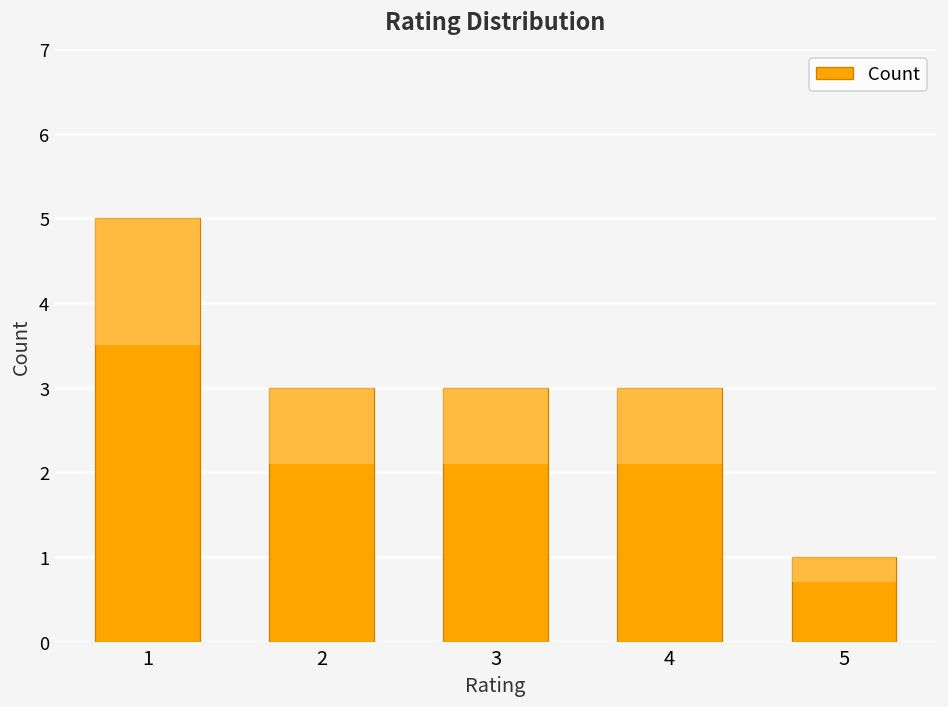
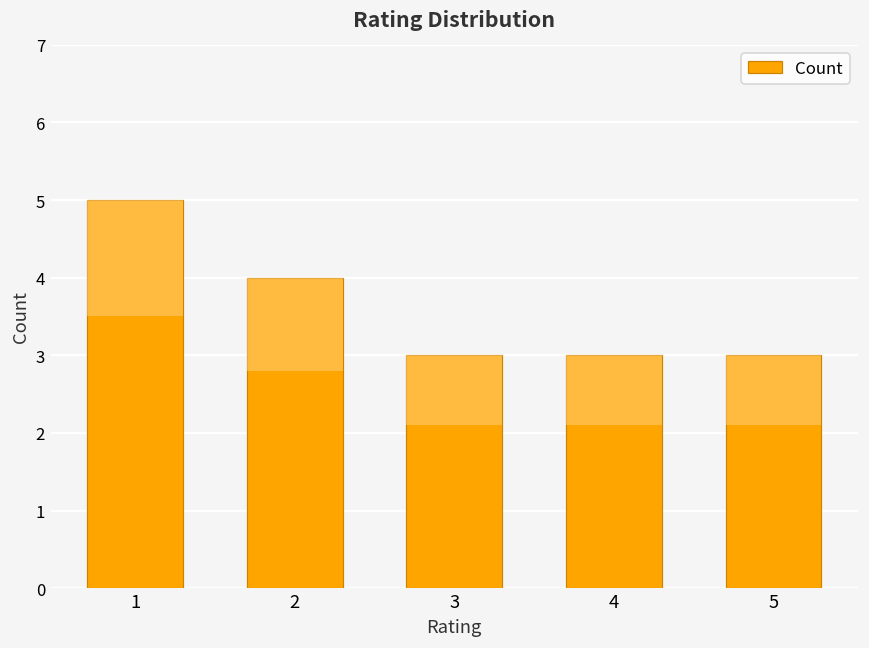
  {
    "Count": {
      "1": 5,
-     "2": 3,
+     "2": 4,
      "3": 3,
      "4": 3,
-     "5": 1
+     "5": 3
    }
  }
